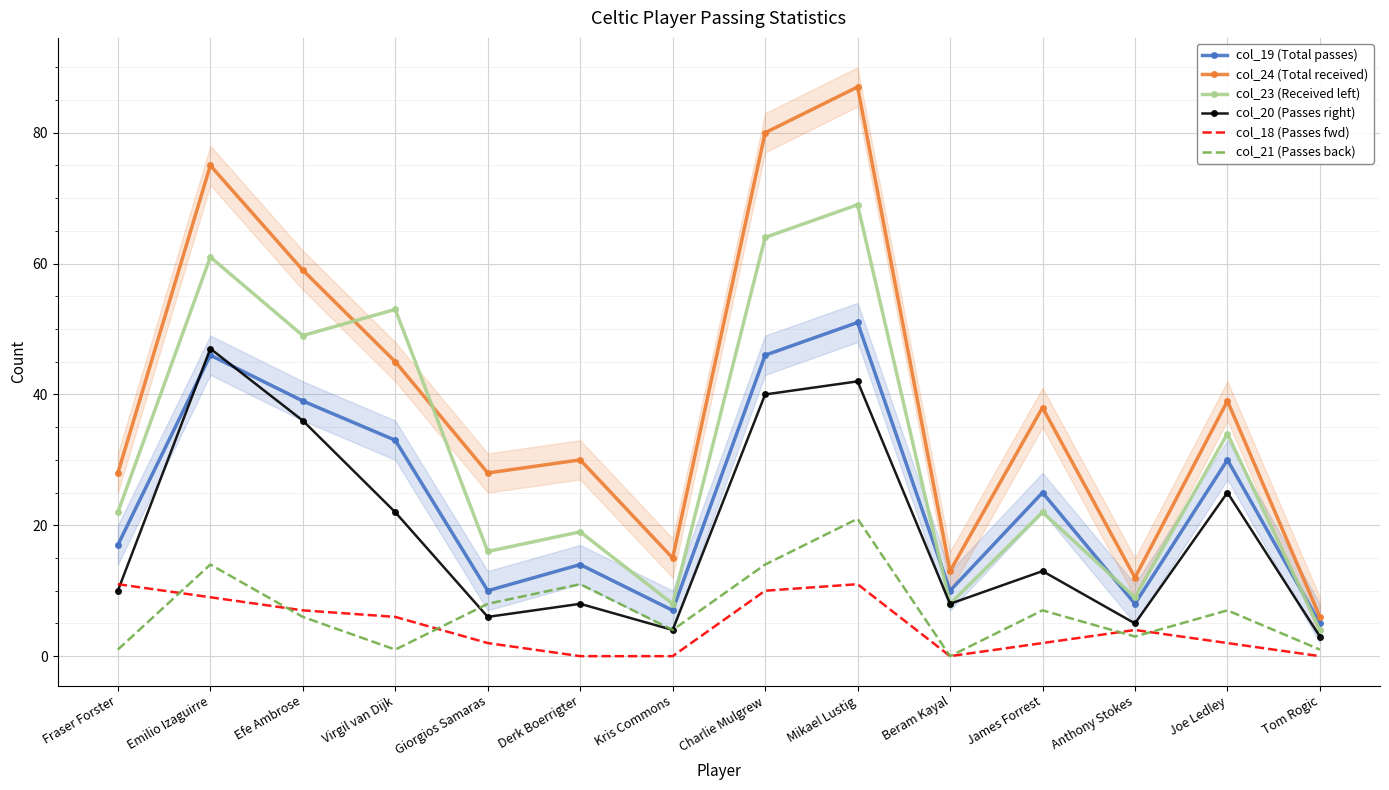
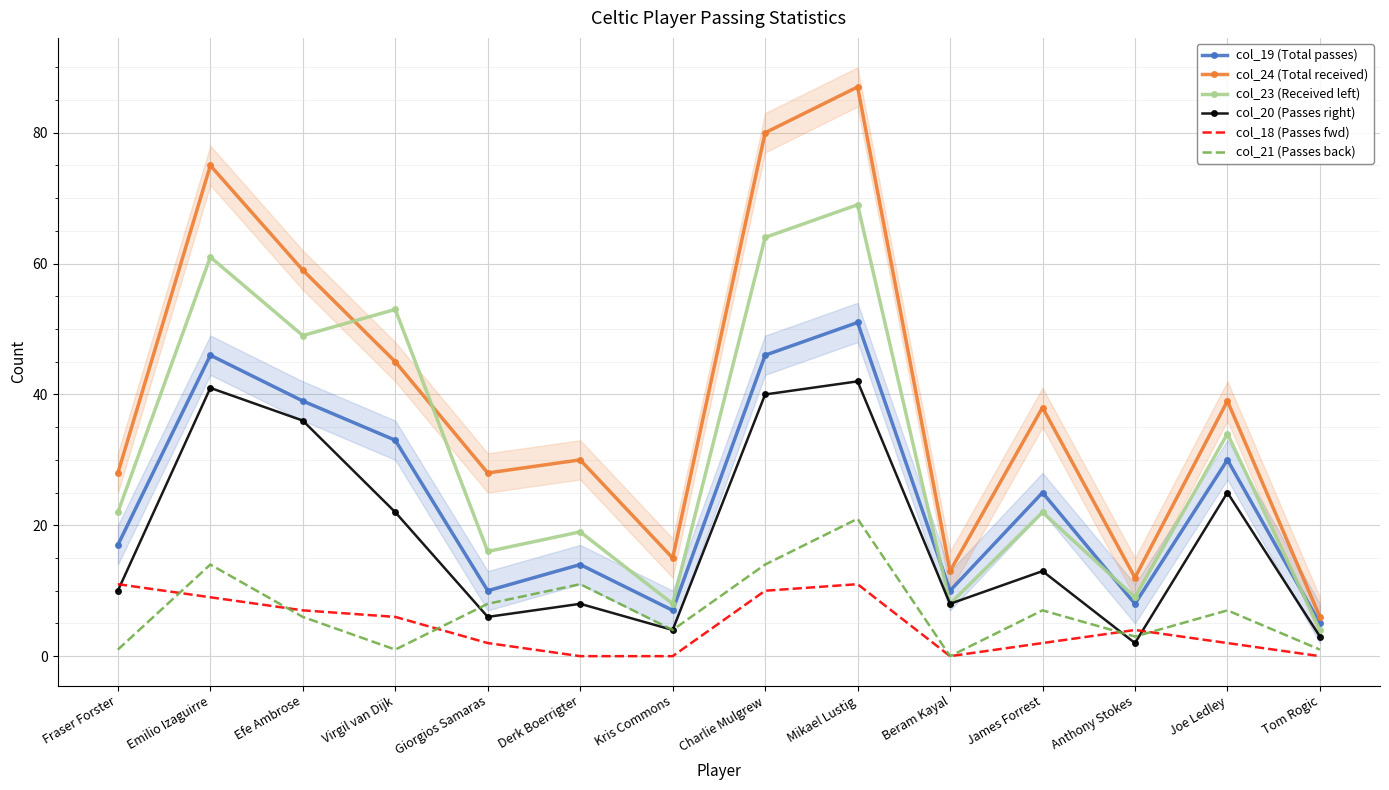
  {
    "col_23 (Received left)": {
      "Fraser Forster": 22,
      "Emilio Izaguirre": 61,
      "Efe Ambrose": 49,
      "Virgil van Dijk": 53,
      "Giorgios Samaras": 16,
      "Derk Boerrigter": 19,
      "Kris Commons": 8,
      "Charlie Mulgrew": 64,
      "Mikael Lustig": 69,
      "James Forrest": 22,
      "Anthony Stokes": 9,
      "Joe Ledley": 34,
      "Tom Rogic": 4
    },
    "col_20 (Passes right)": {
      "Fraser Forster": 10,
-     "Emilio Izaguirre": 47,
+     "Emilio Izaguirre": 41,
      "Efe Ambrose": 36,
      "Virgil van Dijk": 22,
      "Giorgios Samaras": 6,
      "Derk Boerrigter": 8,
      "Charlie Mulgrew": 40,
      "Mikael Lustig": 42,
      "James Forrest": 13,
-     "Anthony Stokes": 5,
+     "Anthony Stokes": 2,
      "Joe Ledley": 25,
      "Tom Rogic": 3
    },
    "col_18 (Passes fwd)": {
      "Fraser Forster": 11,
      "Emilio Izaguirre": 9,
      "Efe Ambrose": 7,
      "Virgil van Dijk": 6,
      "Giorgios Samaras": 2,
      "Derk Boerrigter": 0,
      "Kris Commons": 0,
      "Charlie Mulgrew": 10,
      "Mikael Lustig": 11,
      "James Forrest": 2,
      "Anthony Stokes": 4,
      "Joe Ledley": 2,
      "Tom Rogic": 0
    },
    "col_21 (Passes back)": {
      "Fraser Forster": 1,
      "Emilio Izaguirre": 14,
      "Efe Ambrose": 6,
      "Virgil van Dijk": 1,
      "Giorgios Samaras": 8,
      "Derk Boerrigter": 11,
      "Charlie Mulgrew": 14,
      "Mikael Lustig": 21,
      "James Forrest": 7,
      "Anthony Stokes": 3,
      "Joe Ledley": 7,
      "Tom Rogic": 1
    }
  }
